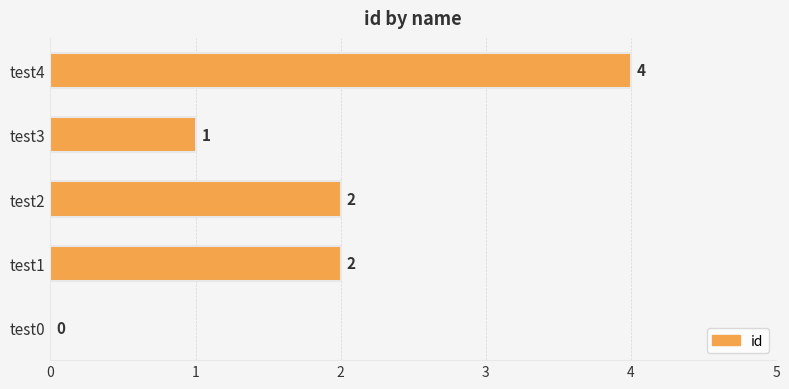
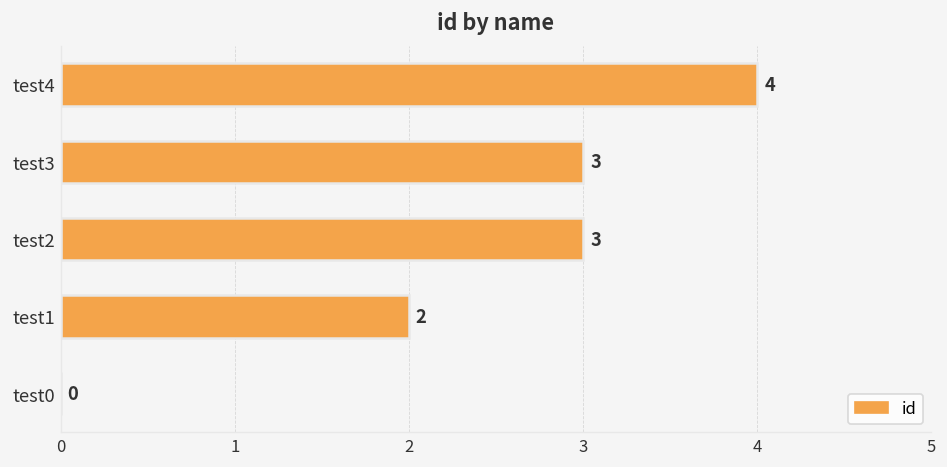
  {
    "test4": 4,
-   "test3": 1,
-   "test2": 2,
+   "test3": 3,
+   "test2": 3,
    "test1": 2,
    "test0": 0
  }
